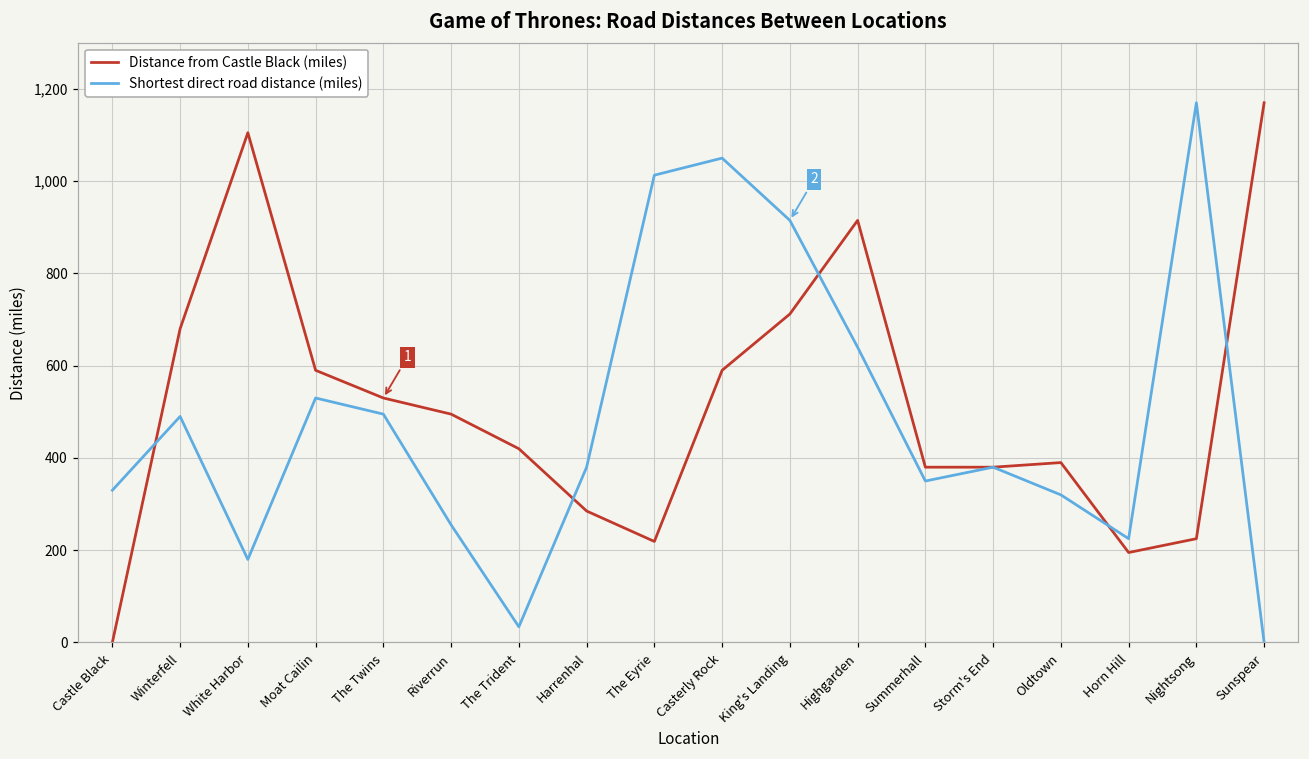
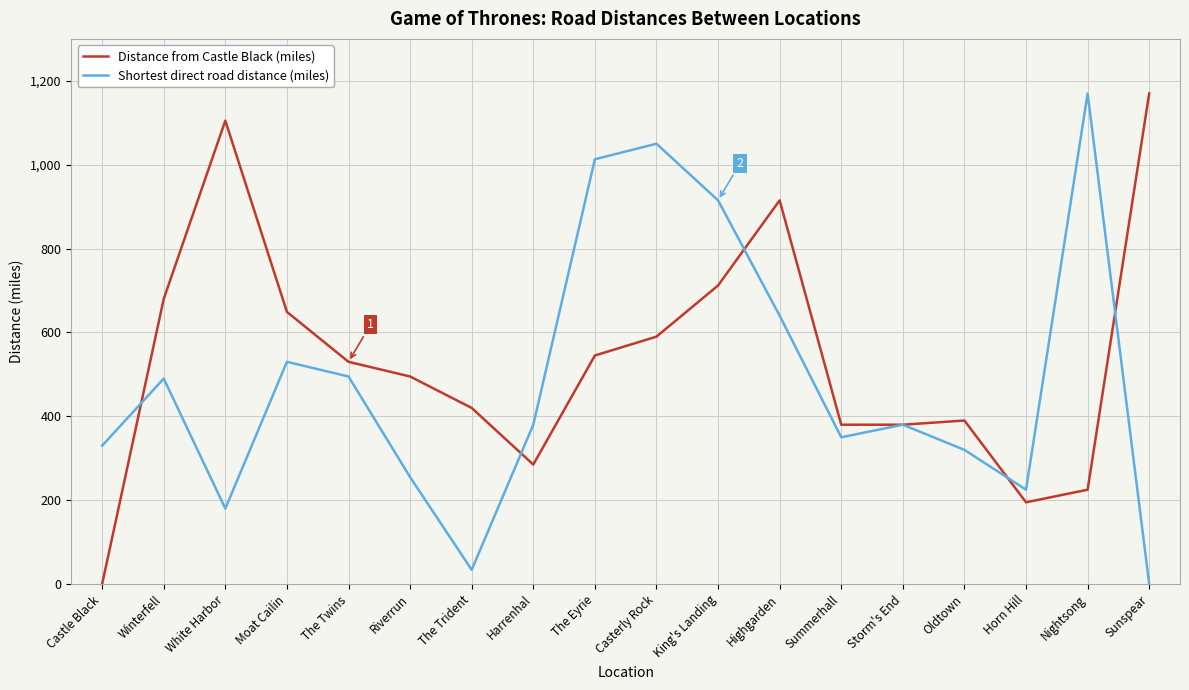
  {
    "Distance from Castle Black (miles)": {
      "Castle Black": "0",
      "Winterfell": "680",
      "White Harbor": "1,110",
-     "Moat Cailin": "590",
+     "Moat Cailin": "650",
      "The Twins": "530",
      "Riverrun": "500",
      "The Trident": "420",
      "Harrenhal": "290",
-     "The Eyrie": "220",
+     "The Eyrie": "550",
      "Casterly Rock": "590",
      "King's Landing": "710",
      "Highgarden": "920",
      "Summerhall": "380",
      "Oldtown": "390",
      "Horn Hill": "200",
      "Nightsong": "230",
      "Sunspear": "1,170"
    },
    "Shortest direct road distance (miles)": {
      "Castle Black": "330",
      "Winterfell": "490",
      "White Harbor": "180",
      "Moat Cailin": "530",
      "The Twins": "500",
      "Riverrun": "260",
      "The Trident": "30",
      "Harrenhal": "380",
      "The Eyrie": "1,010",
      "Casterly Rock": "1,050",
      "King's Landing": "920",
      "Highgarden": "640",
      "Summerhall": "350",
      "Oldtown": "320",
      "Horn Hill": "230",
      "Nightsong": "1,170",
      "Sunspear": "0"
    }
  }
